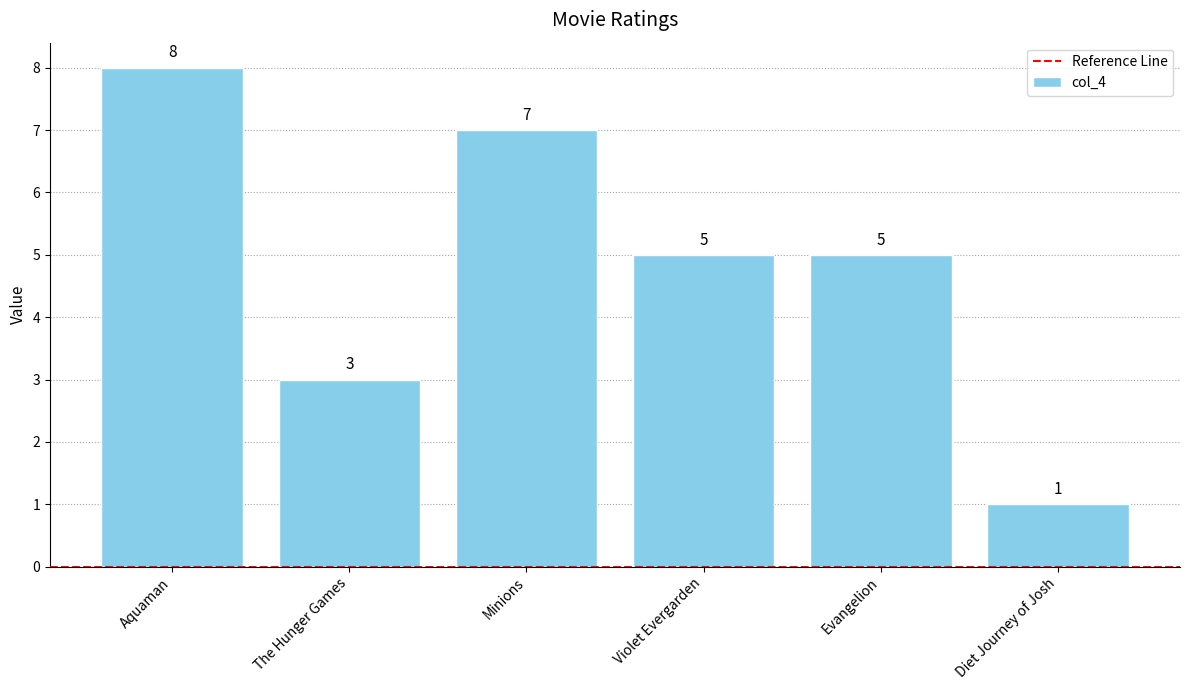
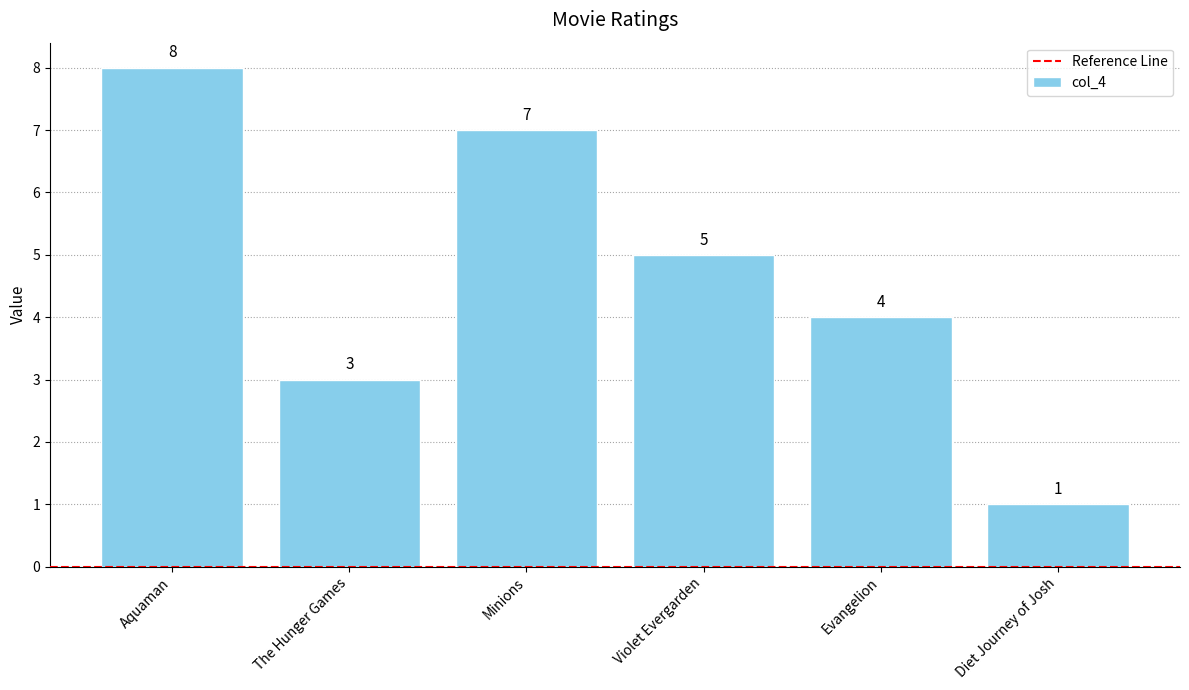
  {
    "Aquaman": 8,
    "The Hunger Games": 3,
    "Minions": 7,
    "Violet Evergarden": 5,
-   "Evangelion": 5,
+   "Evangelion": 4,
    "Diet Journey of Josh": 1
  }
